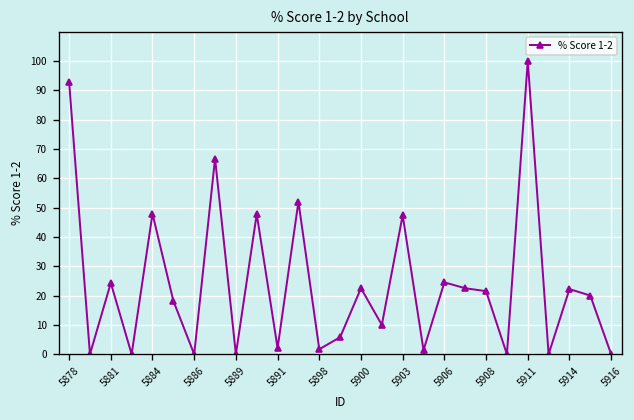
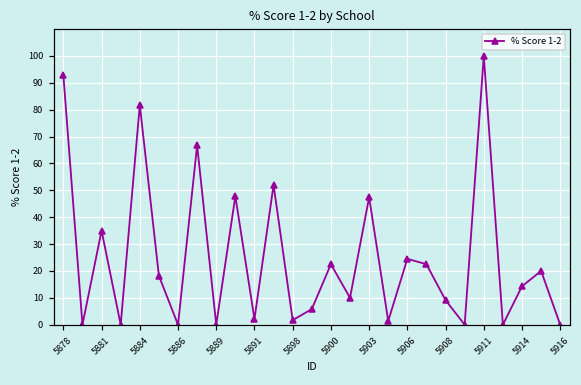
  {
    "5878": 93,
-   "5881": 24,
-   "5884": 48,
+   "5881": 35,
+   "5884": 82,
    "5886": 0,
    "5889": 0,
    "5891": 2,
    "5898": 2,
    "5900": 23,
    "5903": 47,
    "5906": 25,
-   "5908": 22,
+   "5908": 9,
    "5911": 100,
-   "5914": 22,
+   "5914": 14,
    "5916": 0
  }
